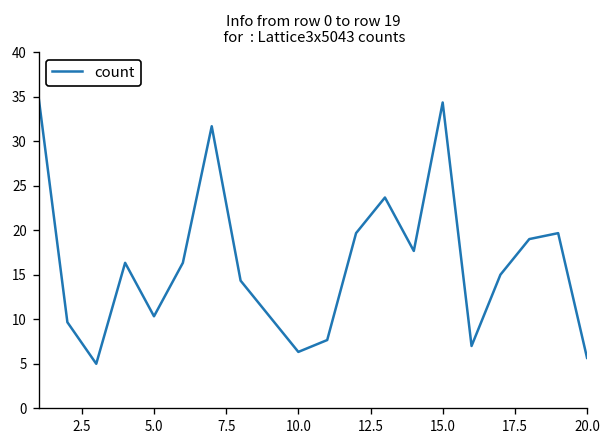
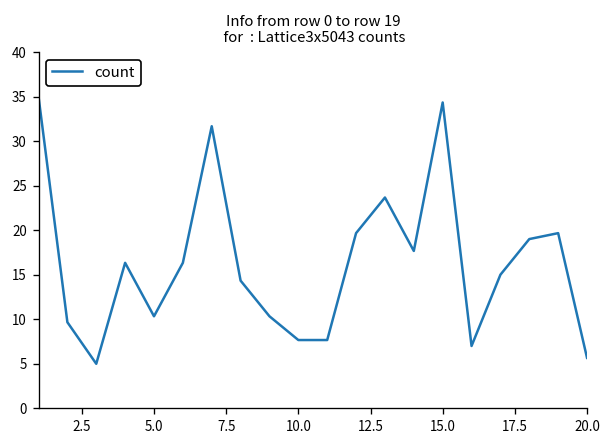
  {
    "5.0": 10,
-   "10.0": 6,
+   "10.0": 8,
    "15.0": 34,
    "20.0": 6
  }
